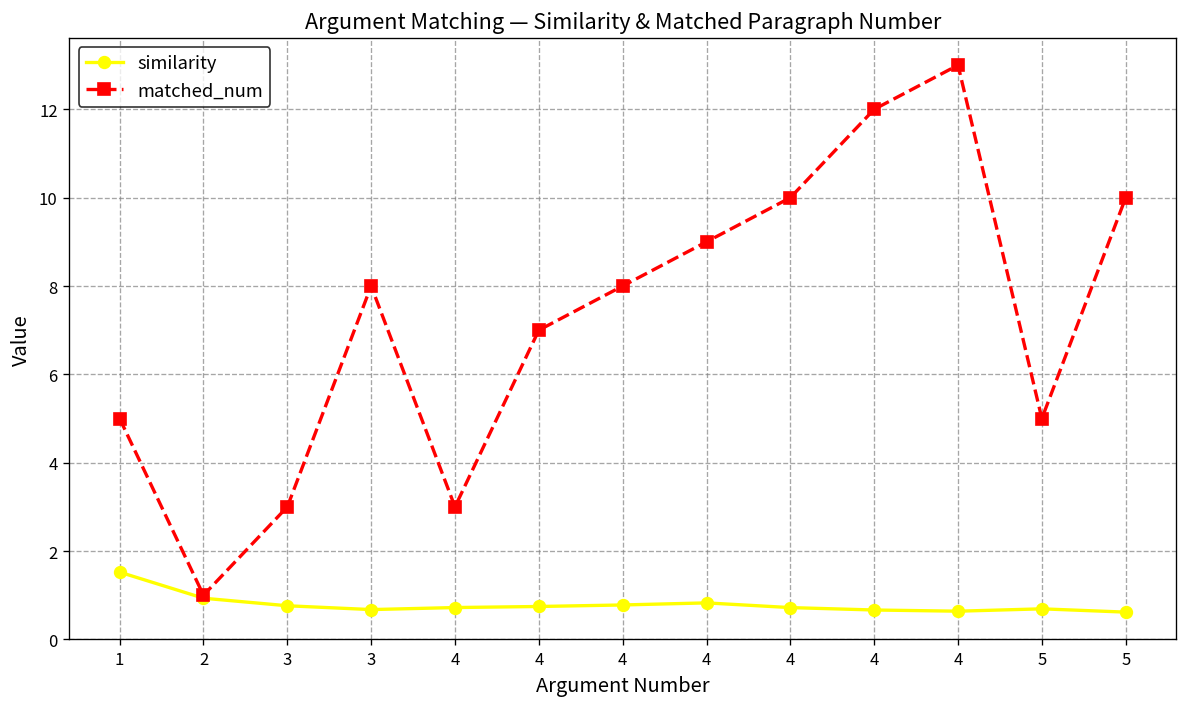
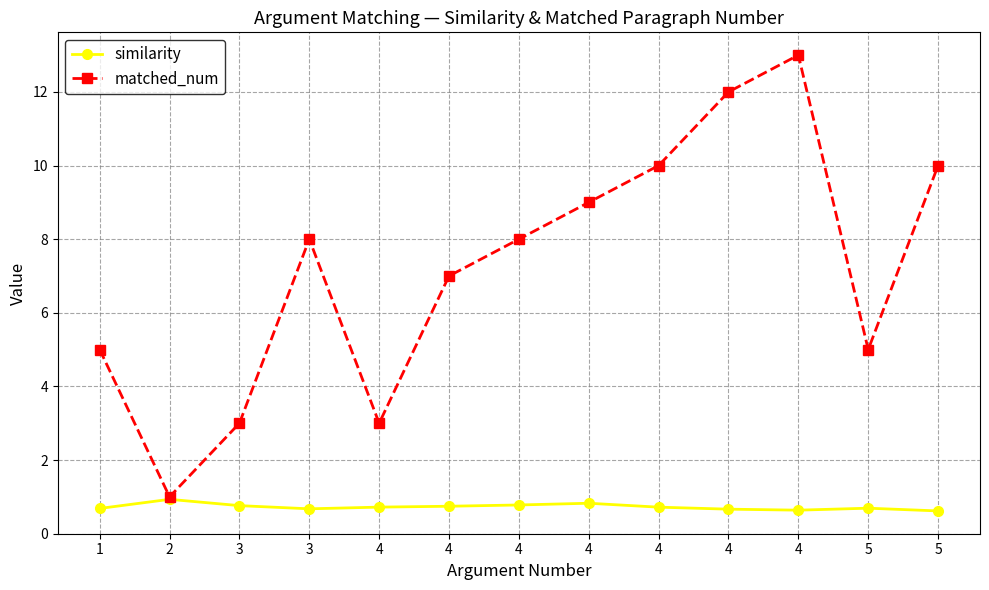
  {
    "similarity": {
-     "1": 1.5
+     "1": 0.7
    },
    "matched_num": {
      "1": 5.0
    }
  }
